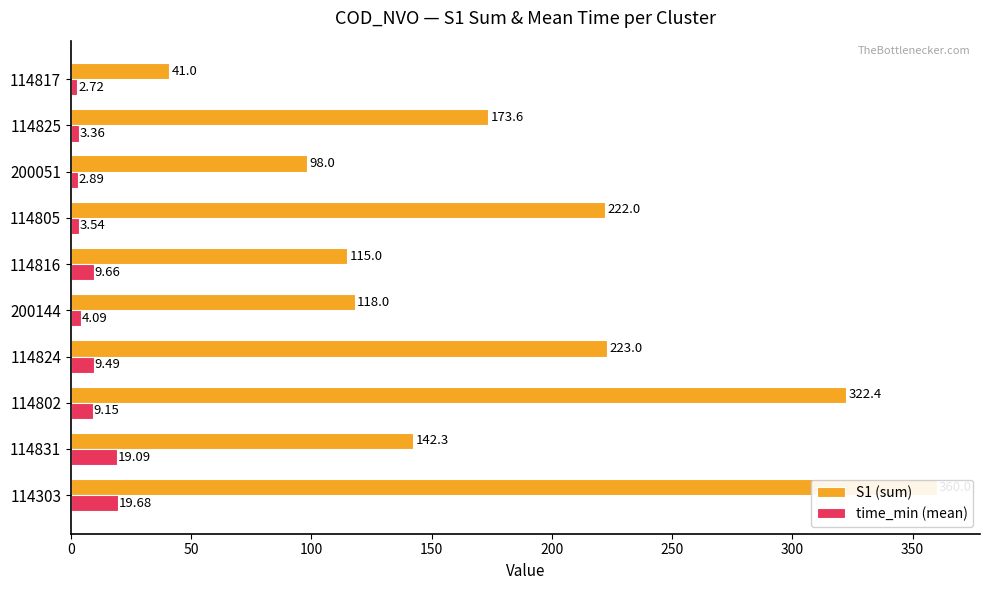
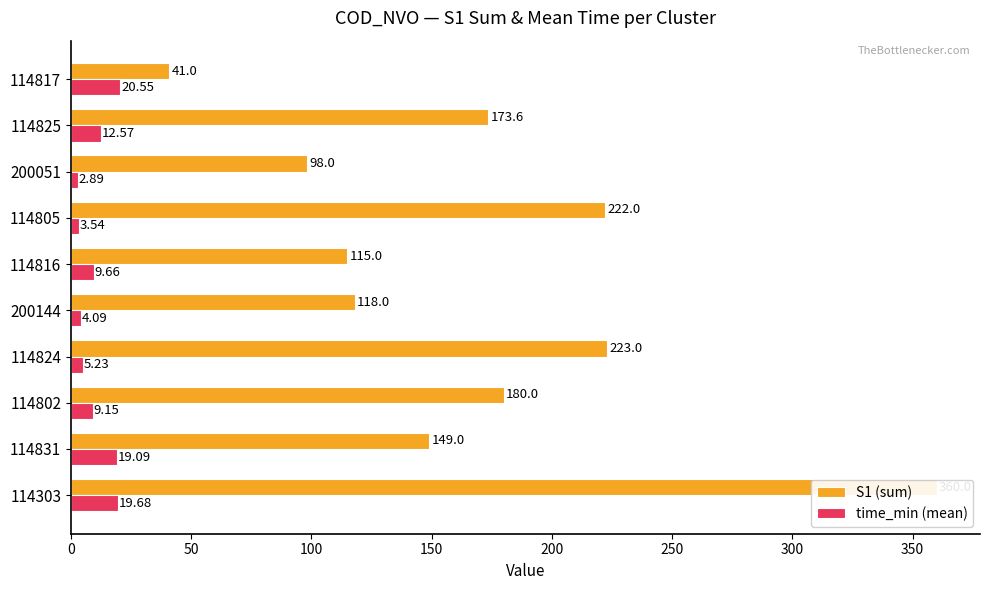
  {
    "S1 (sum)": {
      "114817": 41.0,
      "114825": 173.6,
      "200051": 98.0,
      "114805": 222.0,
      "114816": 115.0,
      "200144": 118.0,
      "114824": 223.0,
-     "114802": 322.4,
-     "114831": 142.3
+     "114802": 180.0,
+     "114831": 149.0
    },
    "time_min (mean)": {
-     "114817": 2.72,
-     "114825": 3.36,
+     "114817": 20.55,
+     "114825": 12.57,
      "200051": 2.89,
      "114805": 3.54,
      "114816": 9.66,
      "200144": 4.09,
-     "114824": 9.49,
+     "114824": 5.23,
      "114802": 9.15,
      "114831": 19.09,
      "114303": 19.68
    }
  }
